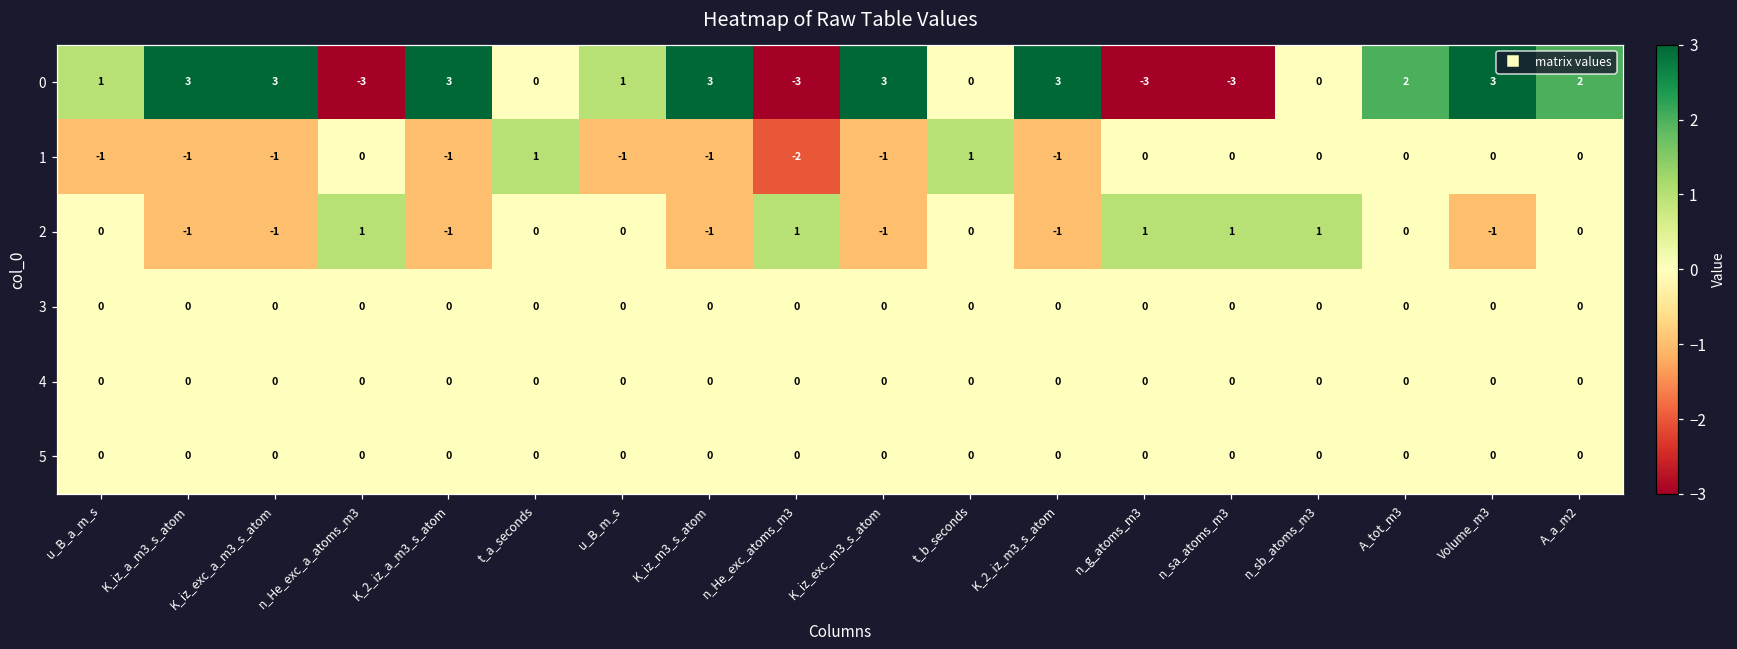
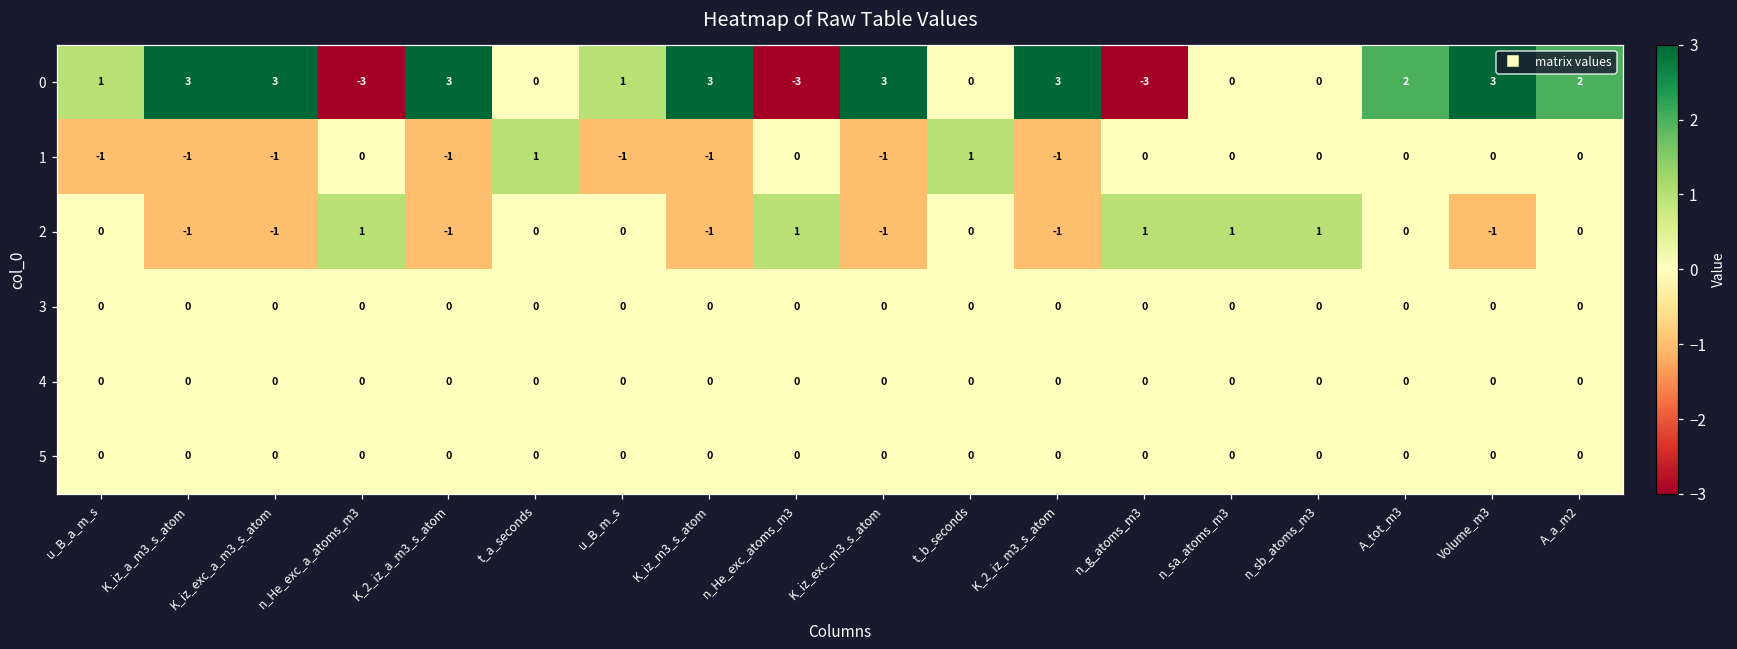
  {
    "0": {
      "u_B_a_m_s": 1,
      "K_iz_a_m3_s_atom": 3,
      "K_iz_exc_a_m3_s_atom": 3,
      "n_He_exc_a_atoms_m3": -3,
      "K_2_iz_a_m3_s_atom": 3,
      "t_a_seconds": 0,
      "u_B_m_s": 1,
      "K_iz_m3_s_atom": 3,
      "n_He_exc_atoms_m3": -3,
      "K_iz_exc_m3_s_atom": 3,
      "t_b_seconds": 0,
      "K_2_iz_m3_s_atom": 3,
      "n_g_atoms_m3": -3,
-     "n_sa_atoms_m3": -3,
+     "n_sa_atoms_m3": 0,
      "n_sb_atoms_m3": 0,
      "A_tot_m3": 2,
      "Volume_m3": 3,
      "A_a_m2": 2
    },
    "1": {
      "u_B_a_m_s": -1,
      "K_iz_a_m3_s_atom": -1,
      "K_iz_exc_a_m3_s_atom": -1,
      "n_He_exc_a_atoms_m3": 0,
      "K_2_iz_a_m3_s_atom": -1,
      "t_a_seconds": 1,
      "u_B_m_s": -1,
      "K_iz_m3_s_atom": -1,
-     "n_He_exc_atoms_m3": -2,
+     "n_He_exc_atoms_m3": 0,
      "K_iz_exc_m3_s_atom": -1,
      "t_b_seconds": 1,
      "K_2_iz_m3_s_atom": -1,
      "n_g_atoms_m3": 0,
      "n_sa_atoms_m3": 0,
      "n_sb_atoms_m3": 0,
      "A_tot_m3": 0,
      "Volume_m3": 0,
      "A_a_m2": 0
    },
    "2": {
      "u_B_a_m_s": 0,
      "K_iz_a_m3_s_atom": -1,
      "K_iz_exc_a_m3_s_atom": -1,
      "n_He_exc_a_atoms_m3": 1,
      "K_2_iz_a_m3_s_atom": -1,
      "t_a_seconds": 0,
      "u_B_m_s": 0,
      "K_iz_m3_s_atom": -1,
      "n_He_exc_atoms_m3": 1,
      "K_iz_exc_m3_s_atom": -1,
      "t_b_seconds": 0,
      "K_2_iz_m3_s_atom": -1,
      "n_g_atoms_m3": 1,
      "n_sa_atoms_m3": 1,
      "n_sb_atoms_m3": 1,
      "A_tot_m3": 0,
      "Volume_m3": -1,
      "A_a_m2": 0
    },
    "3": {
      "u_B_a_m_s": 0,
      "K_iz_a_m3_s_atom": 0,
      "K_iz_exc_a_m3_s_atom": 0,
      "n_He_exc_a_atoms_m3": 0,
      "K_2_iz_a_m3_s_atom": 0,
      "t_a_seconds": 0,
      "u_B_m_s": 0,
      "K_iz_m3_s_atom": 0,
      "n_He_exc_atoms_m3": 0,
      "K_iz_exc_m3_s_atom": 0,
      "t_b_seconds": 0,
      "K_2_iz_m3_s_atom": 0,
      "n_g_atoms_m3": 0,
      "n_sa_atoms_m3": 0,
      "n_sb_atoms_m3": 0,
      "A_tot_m3": 0,
      "Volume_m3": 0,
      "A_a_m2": 0
    },
    "4": {
      "u_B_a_m_s": 0,
      "K_iz_a_m3_s_atom": 0,
      "K_iz_exc_a_m3_s_atom": 0,
      "n_He_exc_a_atoms_m3": 0,
      "K_2_iz_a_m3_s_atom": 0,
      "t_a_seconds": 0,
      "u_B_m_s": 0,
      "K_iz_m3_s_atom": 0,
      "n_He_exc_atoms_m3": 0,
      "K_iz_exc_m3_s_atom": 0,
      "t_b_seconds": 0,
      "K_2_iz_m3_s_atom": 0,
      "n_g_atoms_m3": 0,
      "n_sa_atoms_m3": 0,
      "n_sb_atoms_m3": 0,
      "A_tot_m3": 0,
      "Volume_m3": 0,
      "A_a_m2": 0
    },
    "5": {
      "u_B_a_m_s": 0,
      "K_iz_a_m3_s_atom": 0,
      "K_iz_exc_a_m3_s_atom": 0,
      "n_He_exc_a_atoms_m3": 0,
      "K_2_iz_a_m3_s_atom": 0,
      "t_a_seconds": 0,
      "u_B_m_s": 0,
      "K_iz_m3_s_atom": 0,
      "n_He_exc_atoms_m3": 0,
      "K_iz_exc_m3_s_atom": 0,
      "t_b_seconds": 0,
      "K_2_iz_m3_s_atom": 0,
      "n_g_atoms_m3": 0,
      "n_sa_atoms_m3": 0,
      "n_sb_atoms_m3": 0,
      "A_tot_m3": 0,
      "Volume_m3": 0,
      "A_a_m2": 0
    }
  }
